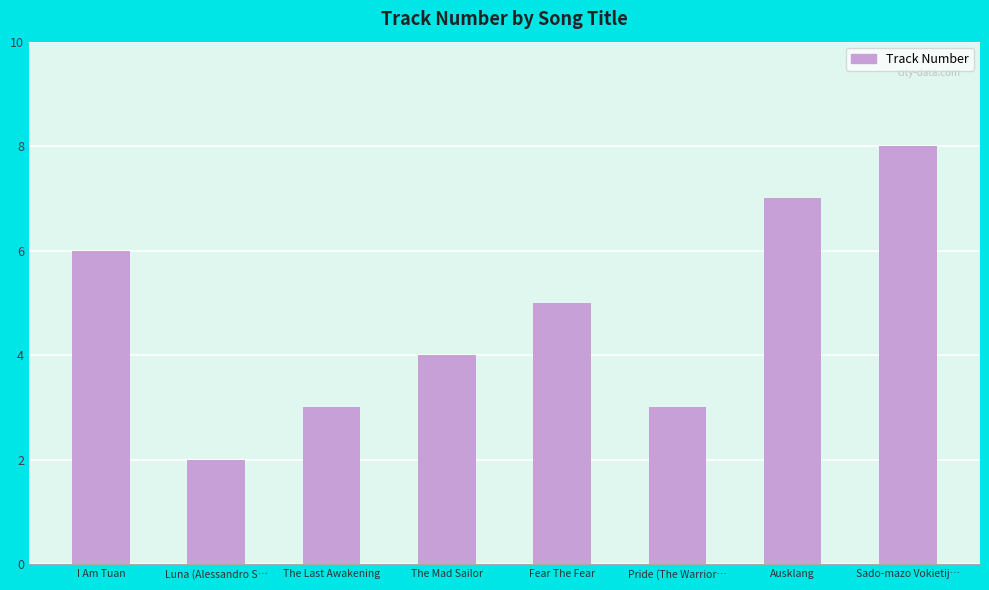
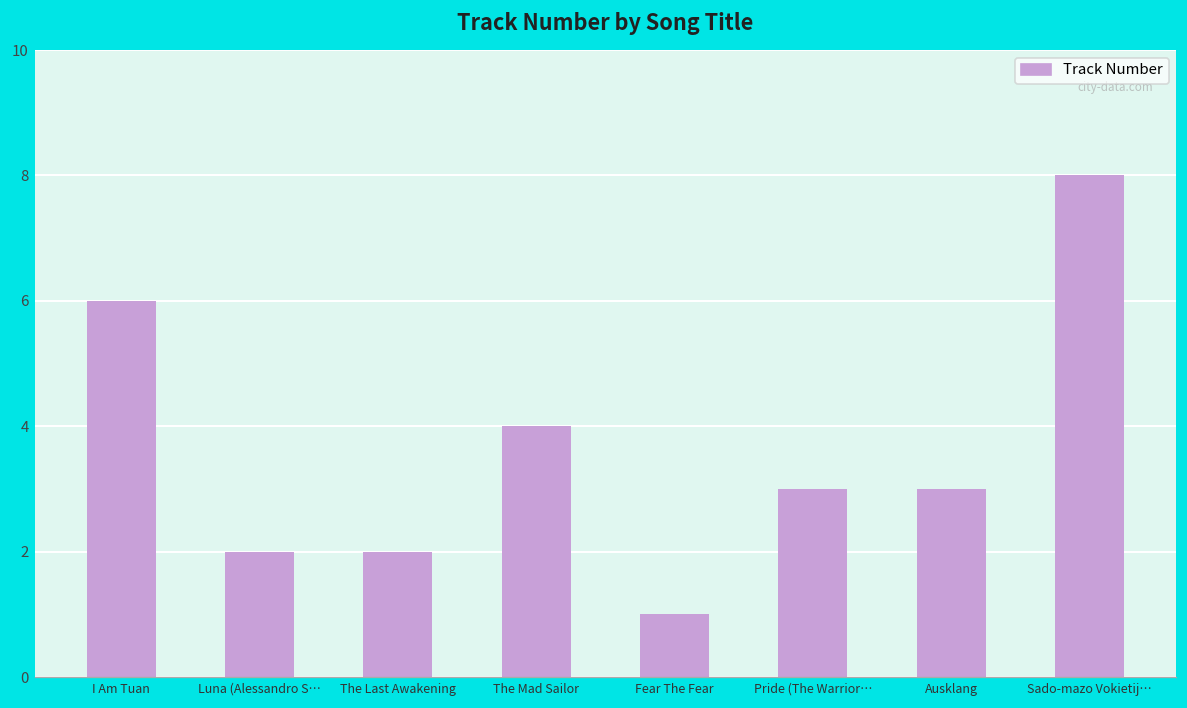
  {
    "I Am Tuan": 6,
    "Luna (Alessandro S…": 2,
-   "The Last Awakening": 3,
+   "The Last Awakening": 2,
    "The Mad Sailor": 4,
-   "Fear The Fear": 5,
+   "Fear The Fear": 1,
    "Pride (The Warrior…": 3,
-   "Ausklang": 7,
+   "Ausklang": 3,
    "Sado-mazo Vokietij…": 8
  }
